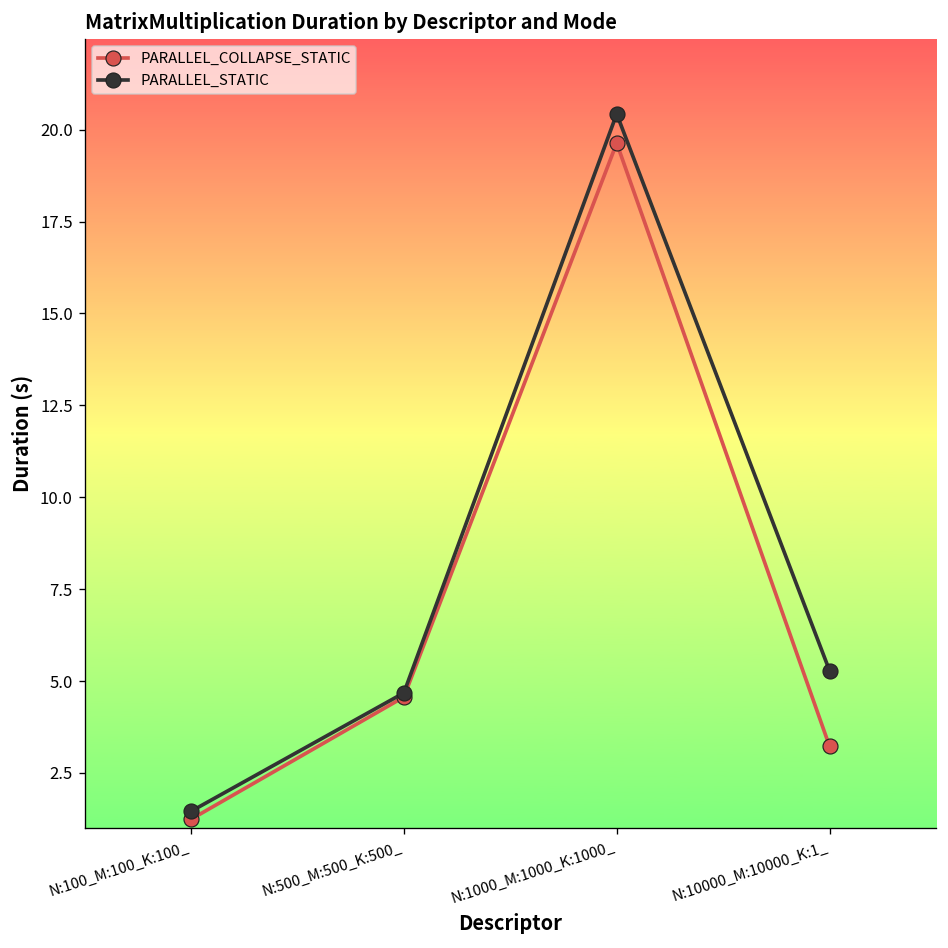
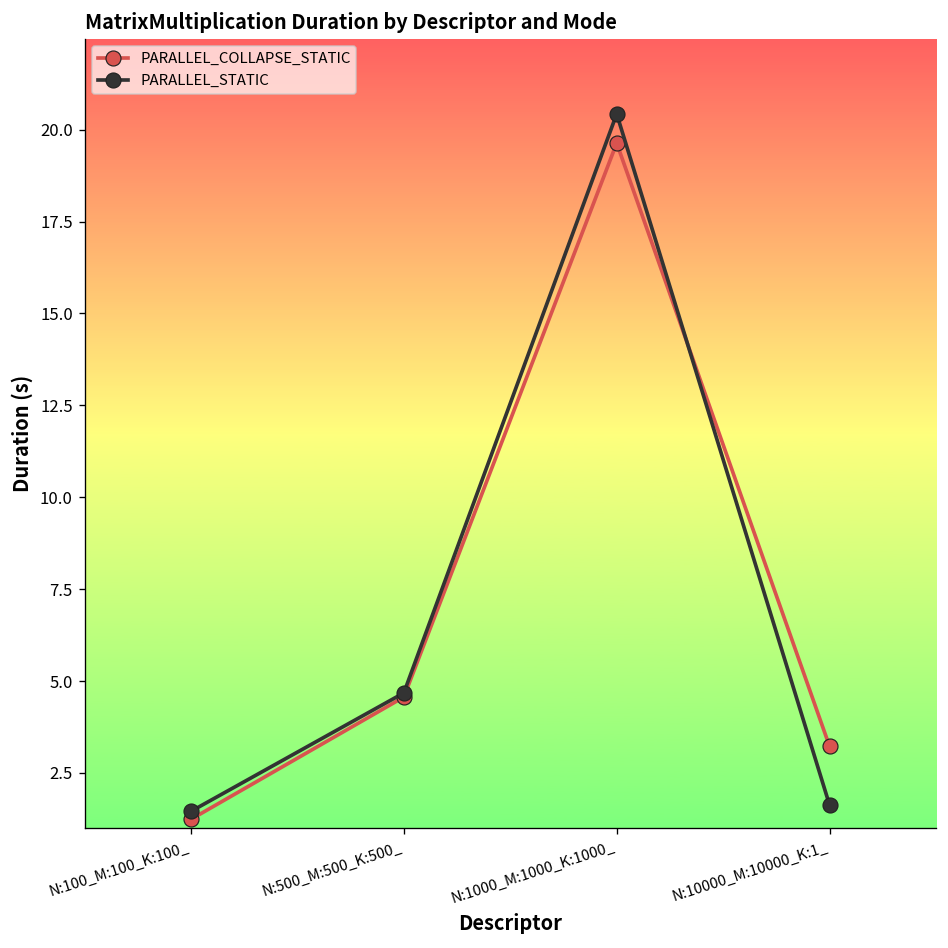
  {
    "PARALLEL_COLLAPSE_STATIC": {
      "N:100_M:100_K:100_": 1.2,
      "N:500_M:500_K:500_": 4.6,
      "N:1000_M:1000_K:1000_": 19.6,
      "N:10000_M:10000_K:1_": 3.2
    },
    "PARALLEL_STATIC": {
      "N:100_M:100_K:100_": 1.5,
      "N:500_M:500_K:500_": 4.7,
      "N:1000_M:1000_K:1000_": 20.4,
-     "N:10000_M:10000_K:1_": 5.3
+     "N:10000_M:10000_K:1_": 1.6
    }
  }
